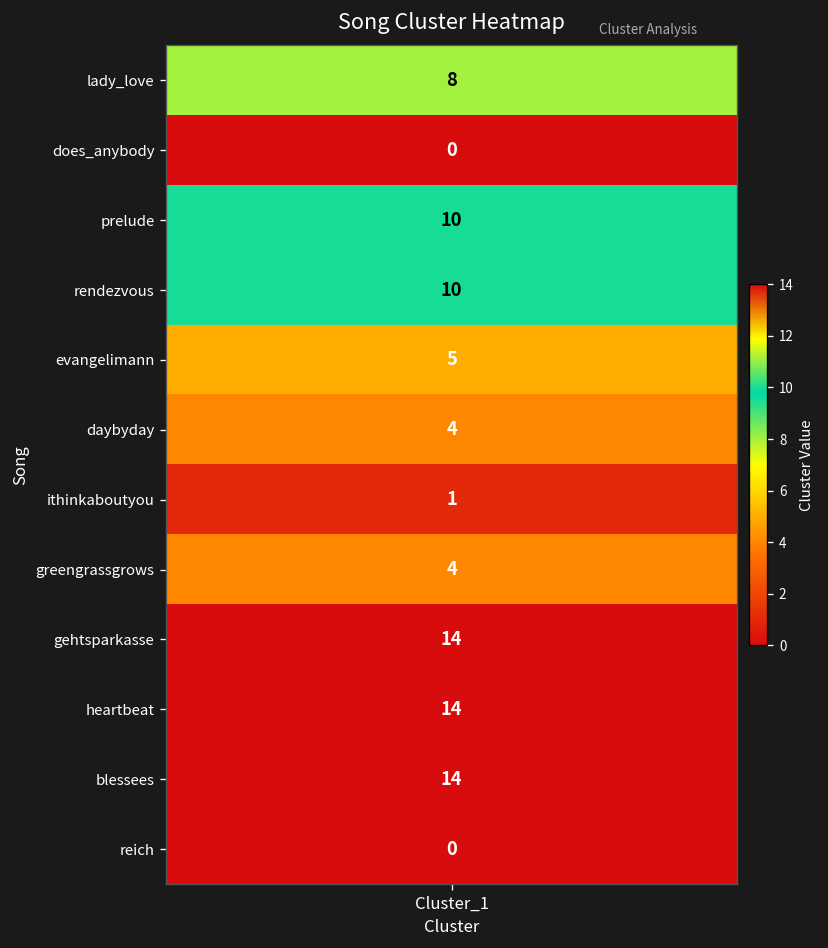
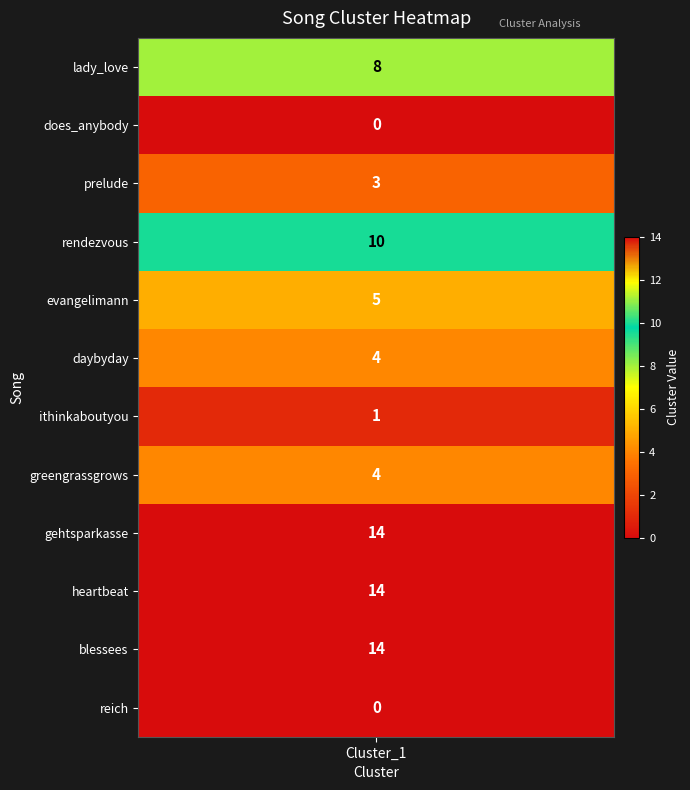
  {
    "lady_love": {
      "Cluster_1": 8
    },
    "does_anybody": {
      "Cluster_1": 0
    },
    "prelude": {
-     "Cluster_1": 10
+     "Cluster_1": 3
    },
    "rendezvous": {
      "Cluster_1": 10
    },
    "evangelimann": {
      "Cluster_1": 5
    },
    "daybyday": {
      "Cluster_1": 4
    },
    "ithinkaboutyou": {
      "Cluster_1": 1
    },
    "greengrassgrows": {
      "Cluster_1": 4
    },
    "gehtsparkasse": {
      "Cluster_1": 14
    },
    "heartbeat": {
      "Cluster_1": 14
    },
    "blessees": {
      "Cluster_1": 14
    },
    "reich": {
      "Cluster_1": 0
    }
  }
